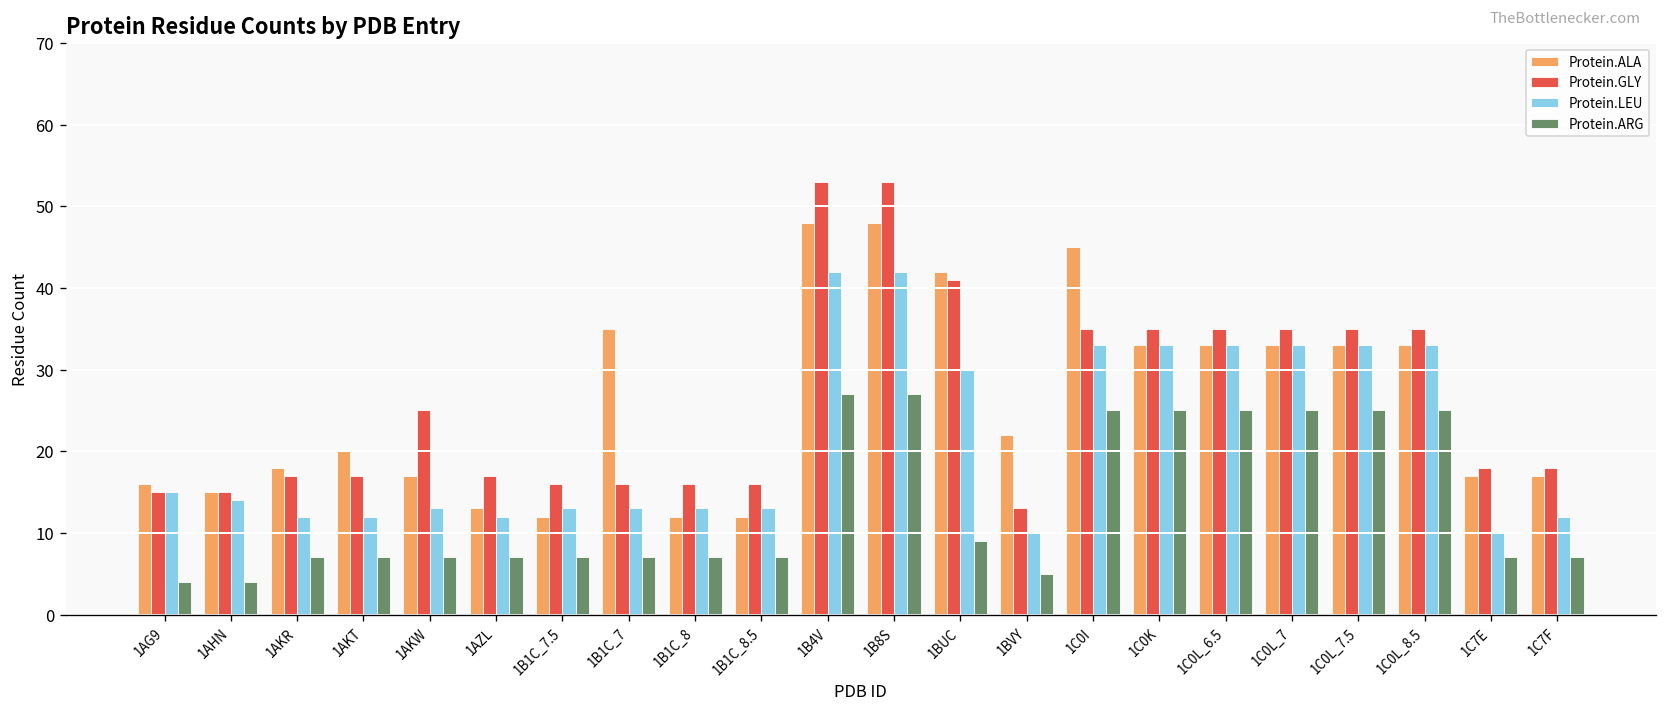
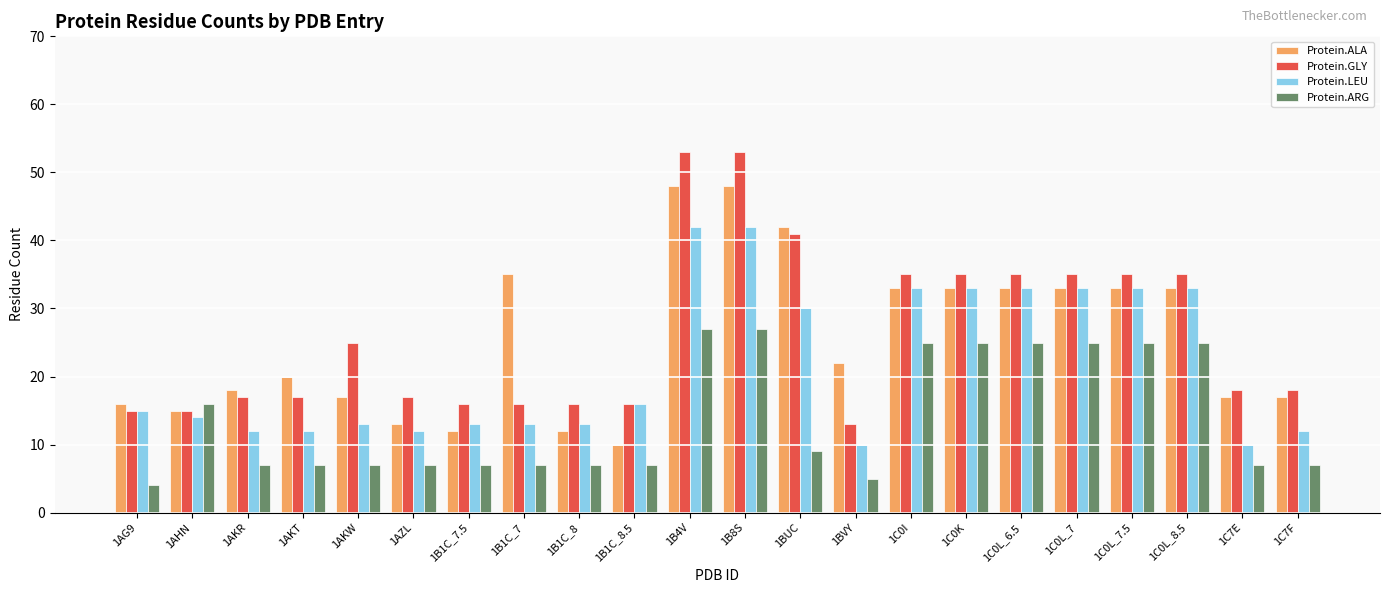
  {
    "Protein.ALA": {
      "1AG9": 16,
      "1AHN": 15,
      "1AKR": 18,
      "1AKT": 20,
      "1AKW": 17,
      "1AZL": 13,
      "1B1C_7.5": 12,
      "1B1C_7": 35,
      "1B1C_8": 12,
-     "1B1C_8.5": 12,
+     "1B1C_8.5": 10,
      "1B4V": 48,
      "1B8S": 48,
      "1BUC": 42,
      "1BVY": 22,
-     "1C0I": 45,
+     "1C0I": 33,
      "1C0K": 33,
      "1C0L_6.5": 33,
      "1C0L_7": 33,
      "1C0L_7.5": 33,
      "1C0L_8.5": 33,
      "1C7E": 17,
      "1C7F": 17
    },
    "Protein.GLY": {
      "1AG9": 15,
      "1AHN": 15,
      "1AKR": 17,
      "1AKT": 17,
      "1AKW": 25,
      "1AZL": 17,
      "1B1C_7.5": 16,
      "1B1C_7": 16,
      "1B1C_8": 16,
      "1B1C_8.5": 16,
      "1B4V": 53,
      "1B8S": 53,
      "1BUC": 41,
      "1BVY": 13,
      "1C0I": 35,
      "1C0K": 35,
      "1C0L_6.5": 35,
      "1C0L_7": 35,
      "1C0L_7.5": 35,
      "1C0L_8.5": 35,
      "1C7E": 18,
      "1C7F": 18
    },
    "Protein.LEU": {
      "1AG9": 15,
      "1AHN": 14,
      "1AKR": 12,
      "1AKT": 12,
      "1AKW": 13,
      "1AZL": 12,
      "1B1C_7.5": 13,
      "1B1C_7": 13,
      "1B1C_8": 13,
-     "1B1C_8.5": 13,
+     "1B1C_8.5": 16,
      "1B4V": 42,
      "1B8S": 42,
      "1BUC": 30,
      "1BVY": 10,
      "1C0I": 33,
      "1C0K": 33,
      "1C0L_6.5": 33,
      "1C0L_7": 33,
      "1C0L_7.5": 33,
      "1C0L_8.5": 33,
      "1C7E": 10,
      "1C7F": 12
    },
    "Protein.ARG": {
      "1AG9": 4,
-     "1AHN": 4,
+     "1AHN": 16,
      "1AKR": 7,
      "1AKT": 7,
      "1AKW": 7,
      "1AZL": 7,
      "1B1C_7.5": 7,
      "1B1C_7": 7,
      "1B1C_8": 7,
      "1B1C_8.5": 7,
      "1B4V": 27,
      "1B8S": 27,
      "1BUC": 9,
      "1BVY": 5,
      "1C0I": 25,
      "1C0K": 25,
      "1C0L_6.5": 25,
      "1C0L_7": 25,
      "1C0L_7.5": 25,
      "1C0L_8.5": 25,
      "1C7E": 7,
      "1C7F": 7
    }
  }
